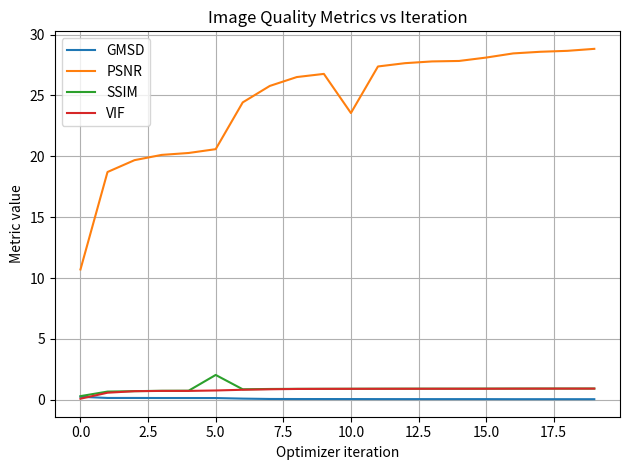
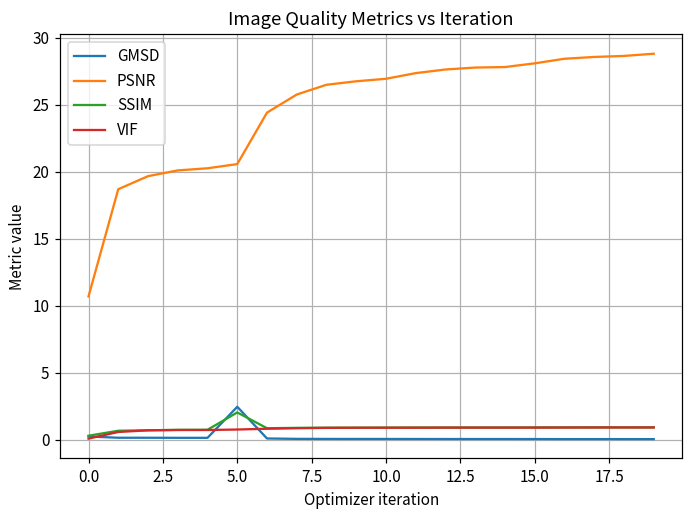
  {
    "GMSD": {
-     "5.0": 0.1,
+     "5.0": 2.5,
      "10.0": 0.1,
      "15.0": 0.1
    },
    "PSNR": {
      "0.0": 10.7,
      "5.0": 20.6,
-     "10.0": 23.6,
+     "10.0": 27.0,
      "15.0": 28.1
    },
    "SSIM": {
      "5.0": 2.0
    },
    "VIF": {
      "5.0": 0.8
    }
  }
